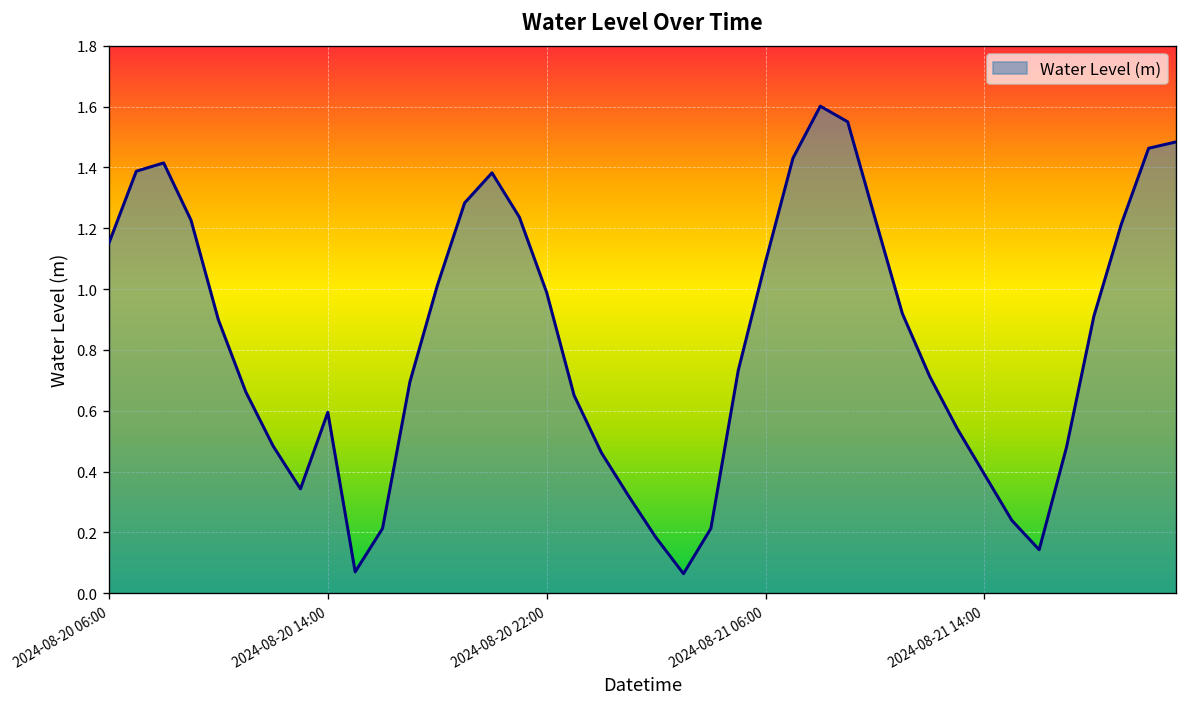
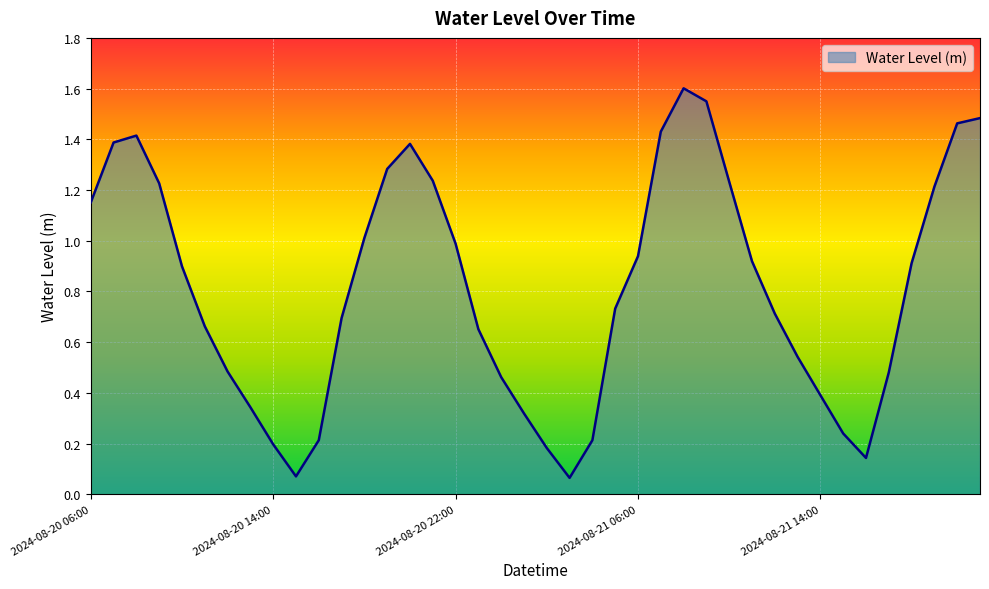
  {
    "2024-08-20 06:00": 1.15,
-   "2024-08-20 14:00": 0.59,
+   "2024-08-20 14:00": 0.20,
    "2024-08-20 22:00": 0.99,
-   "2024-08-21 06:00": 1.09,
+   "2024-08-21 06:00": 0.94,
    "2024-08-21 14:00": 0.39
  }
